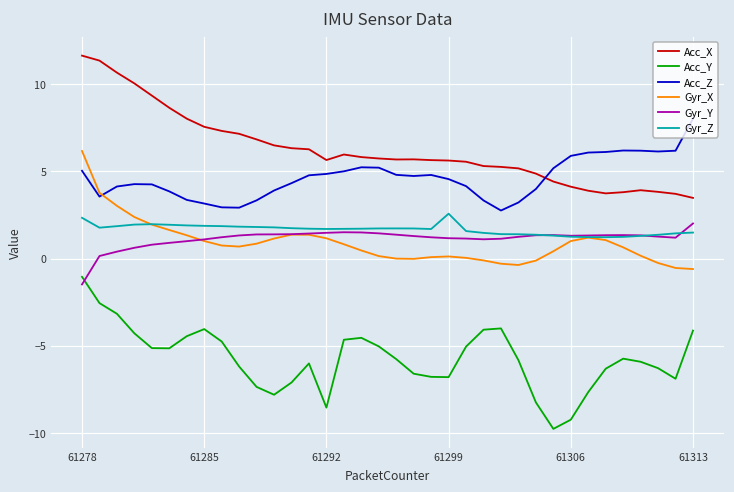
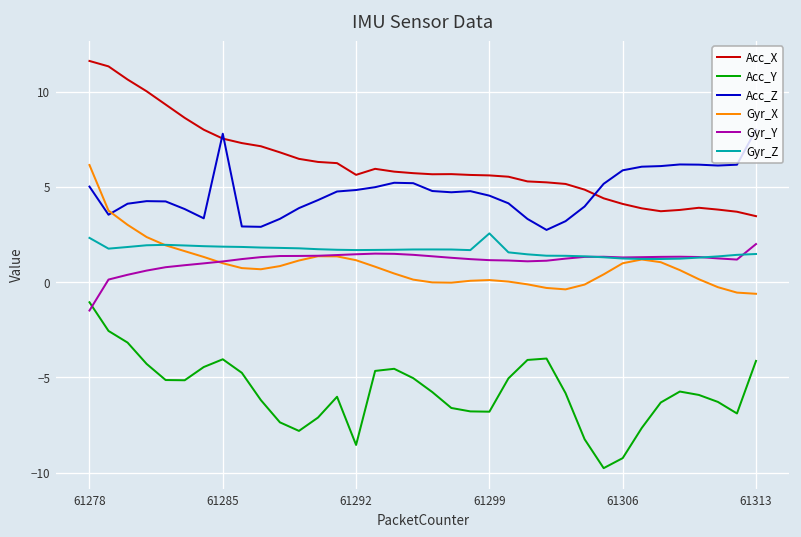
  {
    "Acc_X": {
      "61278": 11.6,
      "61285": 7.5,
      "61292": 5.6,
      "61299": 5.6,
      "61306": 4.1,
      "61313": 3.5
    },
    "Acc_Y": {
      "61278": -1.1,
      "61285": -4.0,
      "61292": -8.5,
      "61299": -6.8,
      "61306": -9.2,
      "61313": -4.1
    },
    "Acc_Z": {
      "61278": 5.0,
-     "61285": 3.2,
+     "61285": 7.8,
      "61292": 4.8,
      "61299": 4.5,
      "61306": 5.9
    },
    "Gyr_X": {
      "61278": 6.2,
      "61292": 1.2,
      "61299": 0.1,
      "61306": 1.0,
      "61313": -0.6
    },
    "Gyr_Y": {
      "61278": -1.5,
      "61292": 1.5,
      "61299": 1.2,
      "61313": 2.0
    },
    "Gyr_Z": {
      "61278": 2.3,
      "61285": 1.9,
      "61292": 1.7,
      "61299": 2.6,
      "61313": 1.5
    }
  }
